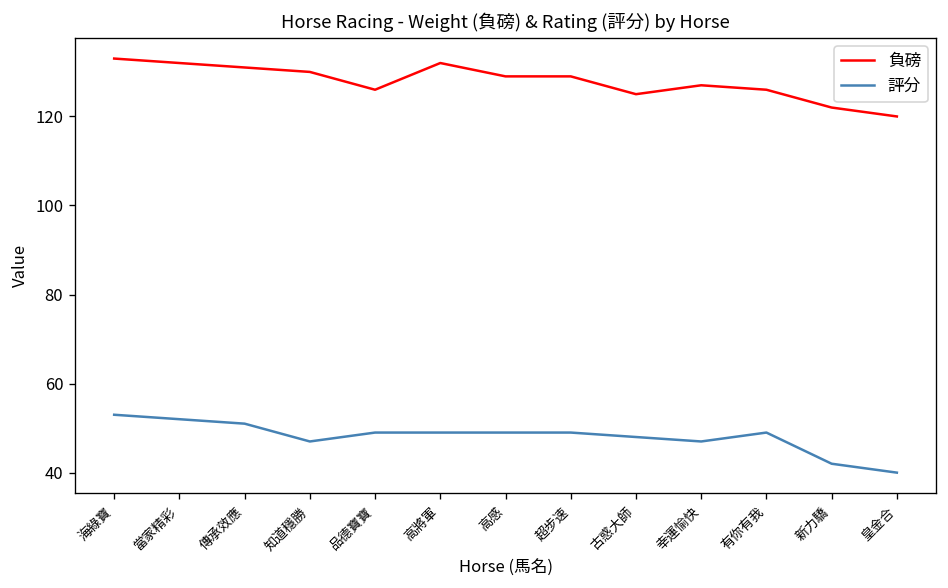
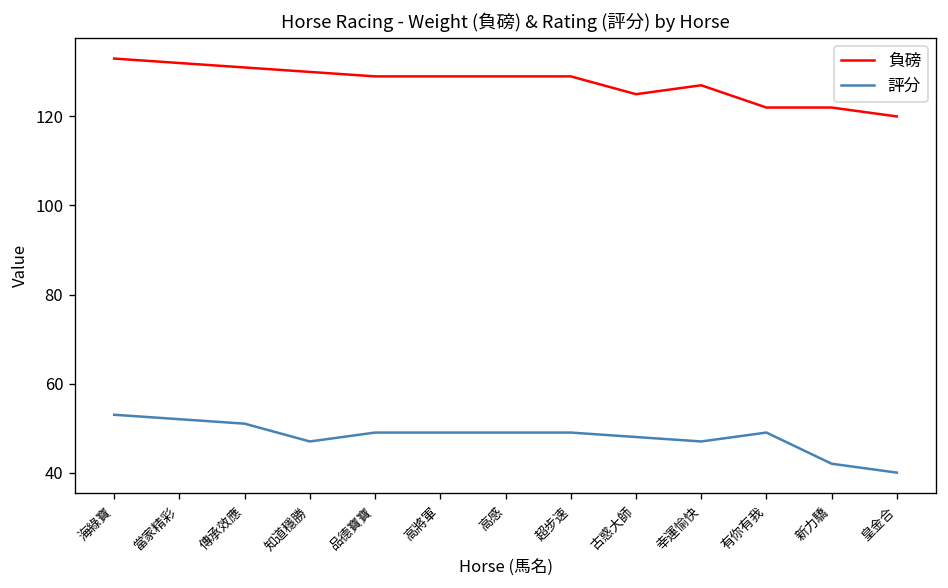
  {
    "負磅": {
      "海綠寶": 133,
      "當家精彩": 132,
      "傳承效應": 131,
      "知道穩勝": 130,
-     "品德寶寶": 126,
-     "高將軍": 132,
+     "品德寶寶": 129,
+     "高將軍": 129,
      "高感": 129,
      "超步速": 129,
      "古惑大師": 125,
      "幸運愉快": 127,
-     "有你有我": 126,
+     "有你有我": 122,
      "新力驕": 122,
      "皇金合": 120
    },
    "評分": {
      "海綠寶": 53,
      "當家精彩": 52,
      "傳承效應": 51,
      "知道穩勝": 47,
      "品德寶寶": 49,
      "高將軍": 49,
      "高感": 49,
      "超步速": 49,
      "古惑大師": 48,
      "幸運愉快": 47,
      "有你有我": 49,
      "新力驕": 42,
      "皇金合": 40
    }
  }
